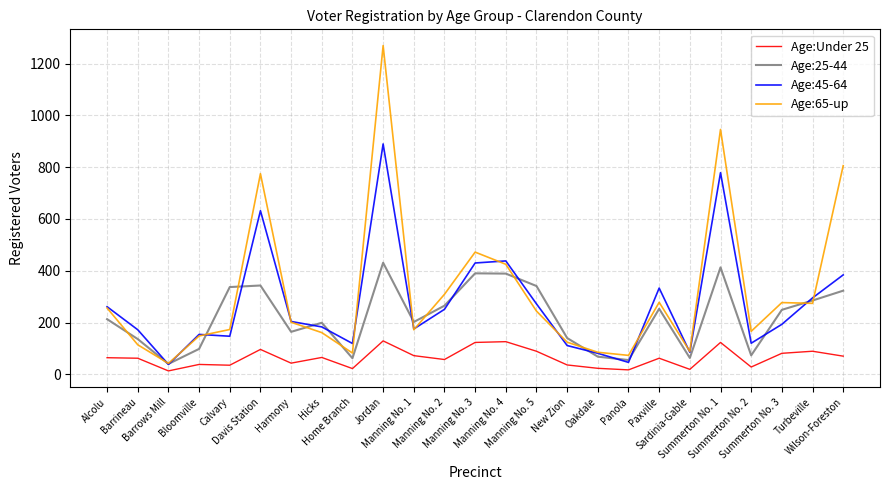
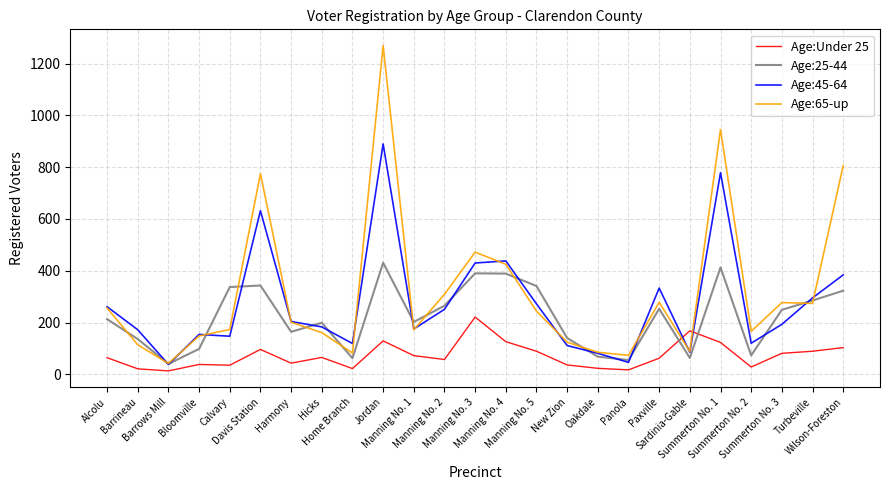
  {
    "Age:Under 25": {
      "Alcolu": 60,
-     "Barrineau": 60,
+     "Barrineau": 20,
      "Barrows Mill": 10,
      "Bloomville": 40,
      "Calvary": 40,
      "Davis Station": 100,
      "Harmony": 40,
      "Hicks": 70,
      "Home Branch": 20,
      "Jordan": 130,
      "Manning No. 1": 70,
      "Manning No. 2": 60,
-     "Manning No. 3": 120,
+     "Manning No. 3": 220,
      "Manning No. 4": 130,
      "Manning No. 5": 90,
      "New Zion": 40,
      "Oakdale": 20,
      "Panola": 20,
      "Paxville": 60,
-     "Sardinia-Gable": 20,
+     "Sardinia-Gable": 170,
      "Summerton No. 1": 120,
      "Summerton No. 2": 30,
      "Summerton No. 3": 80,
      "Turbeville": 90,
-     "Wilson-Foreston": 70
+     "Wilson-Foreston": 100
    },
    "Age:25-44": {
      "Alcolu": 210,
      "Barrineau": 140,
      "Bloomville": 100,
      "Calvary": 340,
      "Davis Station": 340,
      "Harmony": 160,
      "Hicks": 200,
      "Home Branch": 60,
      "Jordan": 430,
      "Manning No. 1": 200,
      "Manning No. 2": 270,
      "Manning No. 3": 390,
      "Manning No. 4": 390,
      "Manning No. 5": 340,
      "New Zion": 140,
      "Oakdale": 70,
      "Paxville": 250,
      "Sardinia-Gable": 60,
      "Summerton No. 1": 410,
      "Summerton No. 2": 70,
      "Summerton No. 3": 250,
      "Turbeville": 290,
      "Wilson-Foreston": 320
    },
    "Age:45-64": {
      "Barrineau": 170,
      "Calvary": 150,
      "Davis Station": 630,
      "Hicks": 180,
      "Home Branch": 120,
      "Jordan": 890,
      "Manning No. 2": 250,
      "Manning No. 3": 430,
      "Manning No. 4": 440,
      "Manning No. 5": 270,
      "New Zion": 110,
      "Paxville": 330,
      "Summerton No. 1": 780,
      "Summerton No. 2": 120,
      "Summerton No. 3": 190,
      "Turbeville": 300,
      "Wilson-Foreston": 380
    },
    "Age:65-up": {
      "Barrineau": 110,
      "Calvary": 170,
      "Davis Station": 780,
      "Hicks": 160,
      "Home Branch": 80,
      "Jordan": 1270,
      "Manning No. 2": 310,
      "Manning No. 3": 470,
      "Manning No. 4": 430,
      "Manning No. 5": 240,
      "New Zion": 120,
      "Panola": 70,
      "Paxville": 280,
      "Summerton No. 1": 950,
      "Summerton No. 2": 170,
      "Summerton No. 3": 280,
      "Turbeville": 270,
      "Wilson-Foreston": 810
    }
  }
